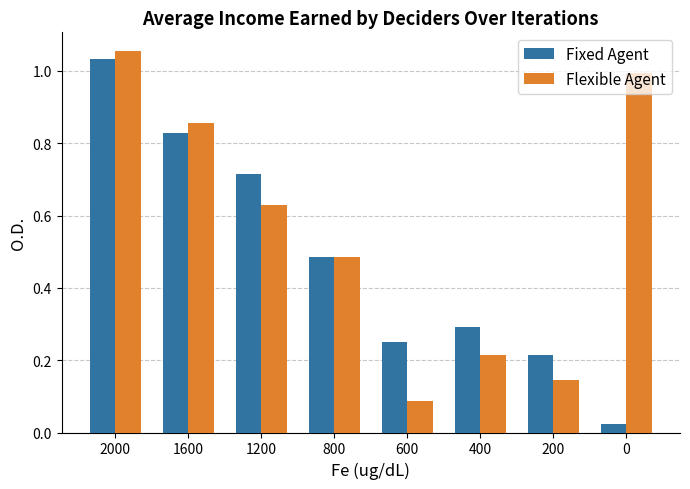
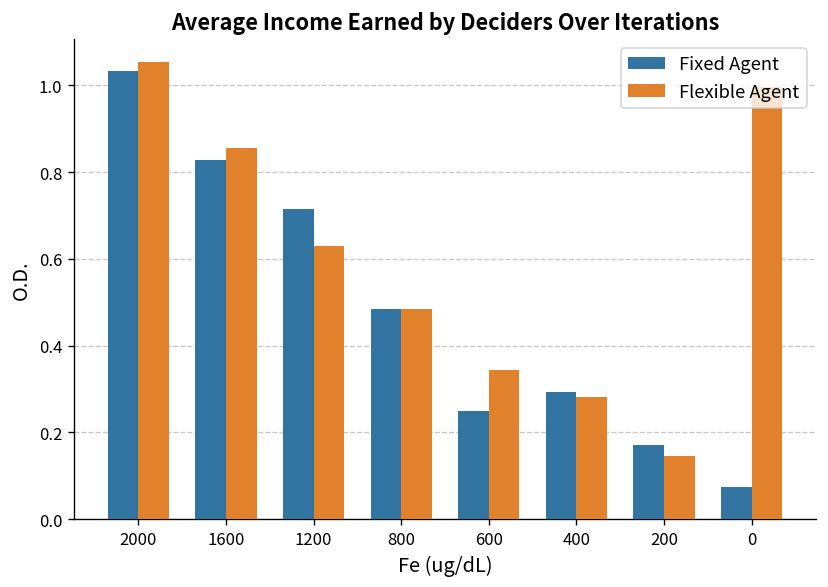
  {
    "Fixed Agent": {
      "2000": 1.03,
      "1600": 0.83,
      "1200": 0.71,
      "800": 0.49,
      "600": 0.25,
      "400": 0.29,
-     "200": 0.21,
-     "0": 0.02
+     "200": 0.17,
+     "0": 0.08
    },
    "Flexible Agent": {
      "2000": 1.05,
      "1600": 0.85,
      "1200": 0.63,
      "800": 0.48,
-     "600": 0.09,
-     "400": 0.21,
+     "600": 0.34,
+     "400": 0.28,
      "200": 0.15
    }
  }
